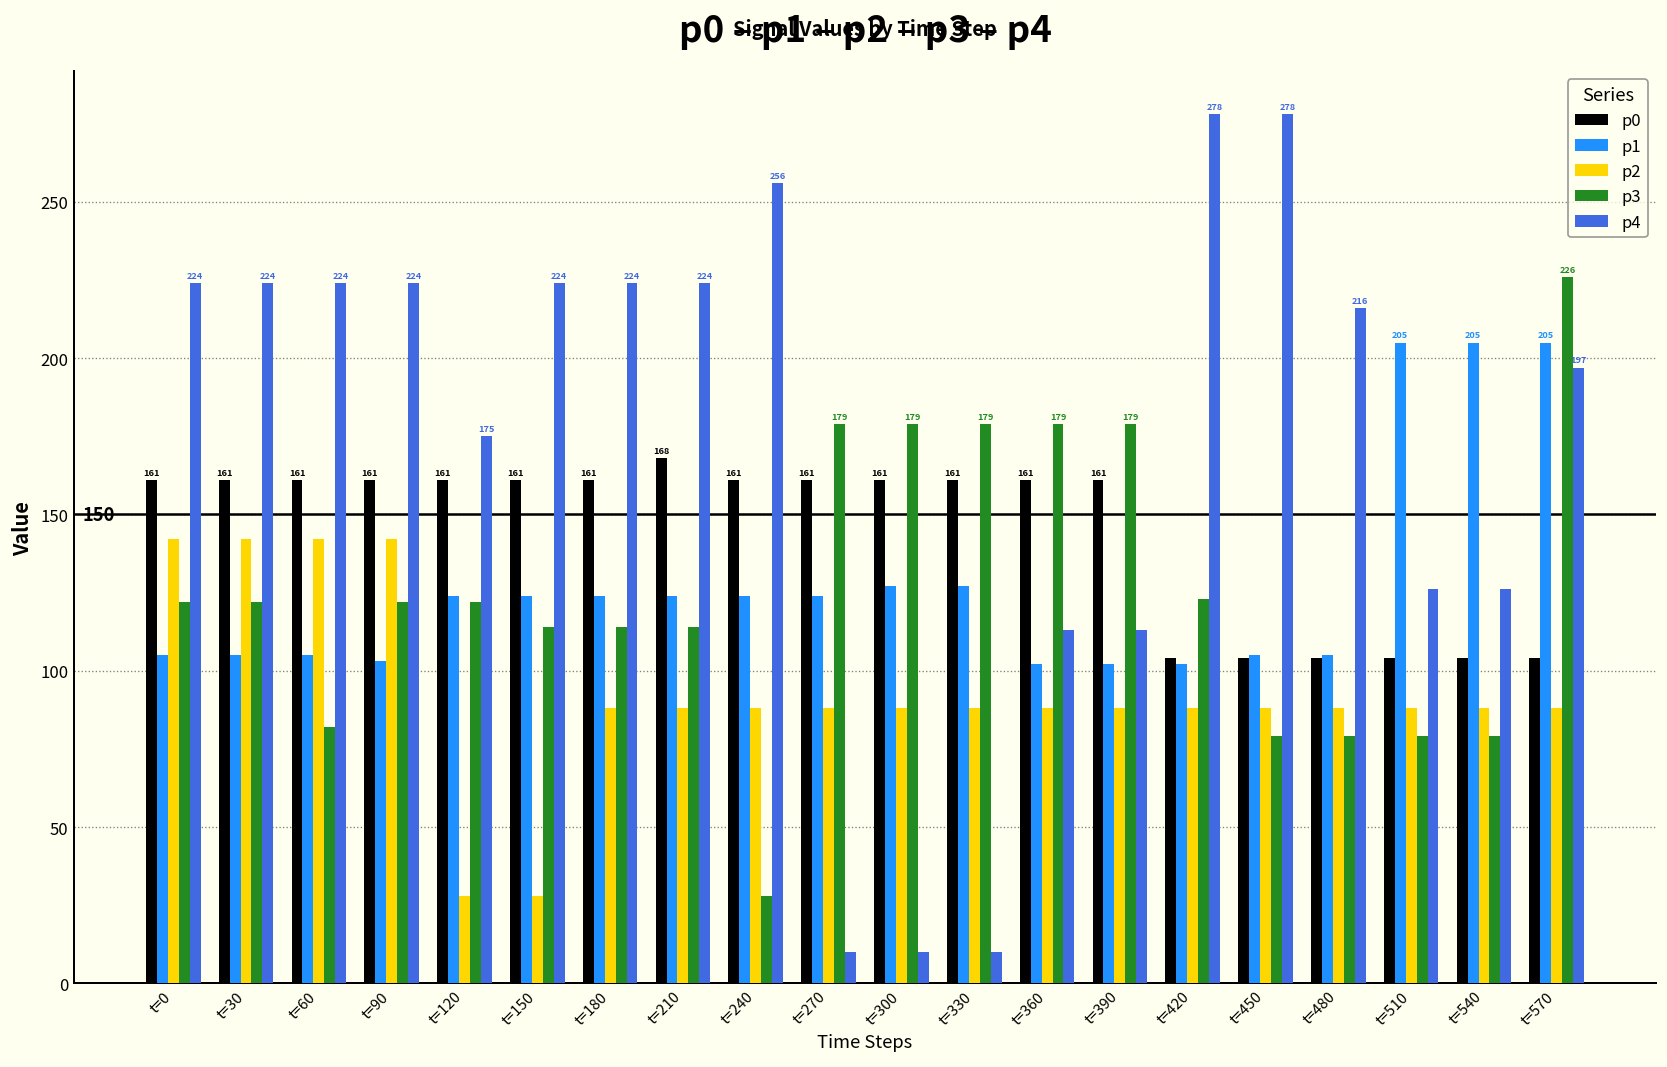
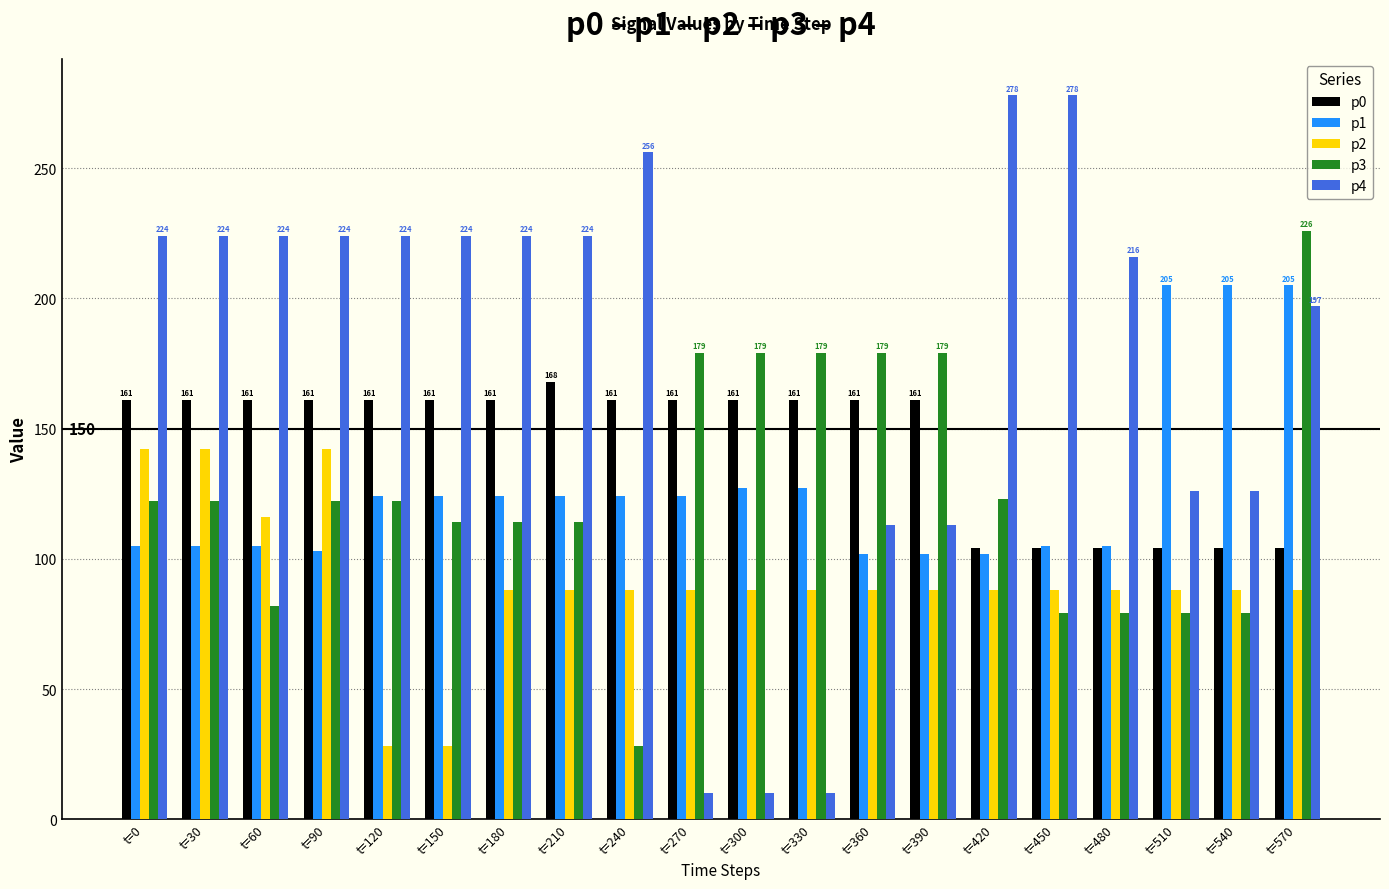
  {
    "p0": {
      "t=0": 161,
      "t=30": 161,
      "t=60": 161,
      "t=90": 161,
      "t=120": 161,
      "t=150": 161,
      "t=180": 161,
      "t=210": 168,
      "t=240": 161,
      "t=270": 161,
      "t=300": 161,
      "t=330": 161,
      "t=360": 161,
      "t=390": 161
    },
    "p1": {
      "t=510": 205,
      "t=540": 205,
      "t=570": 205
    },
    "p2": {
      "t=0": 142,
      "t=30": 142,
-     "t=60": 142,
+     "t=60": 116,
      "t=90": 142,
      "t=120": 28,
      "t=150": 28,
      "t=180": 88,
      "t=210": 88,
      "t=240": 88,
      "t=270": 88,
      "t=300": 88,
      "t=330": 88,
      "t=360": 88,
      "t=390": 88,
      "t=420": 88,
      "t=450": 88,
      "t=480": 88,
      "t=510": 88,
      "t=540": 88,
      "t=570": 88
    },
    "p3": {
      "t=270": 179,
      "t=300": 179,
      "t=330": 179,
      "t=360": 179,
      "t=390": 179,
      "t=570": 226
    },
    "p4": {
      "t=0": 224,
      "t=30": 224,
      "t=60": 224,
      "t=90": 224,
-     "t=120": 175,
+     "t=120": 224,
      "t=150": 224,
      "t=180": 224,
      "t=210": 224,
      "t=240": 256,
      "t=420": 278,
      "t=450": 278,
      "t=480": 216,
      "t=570": 197
    }
  }
